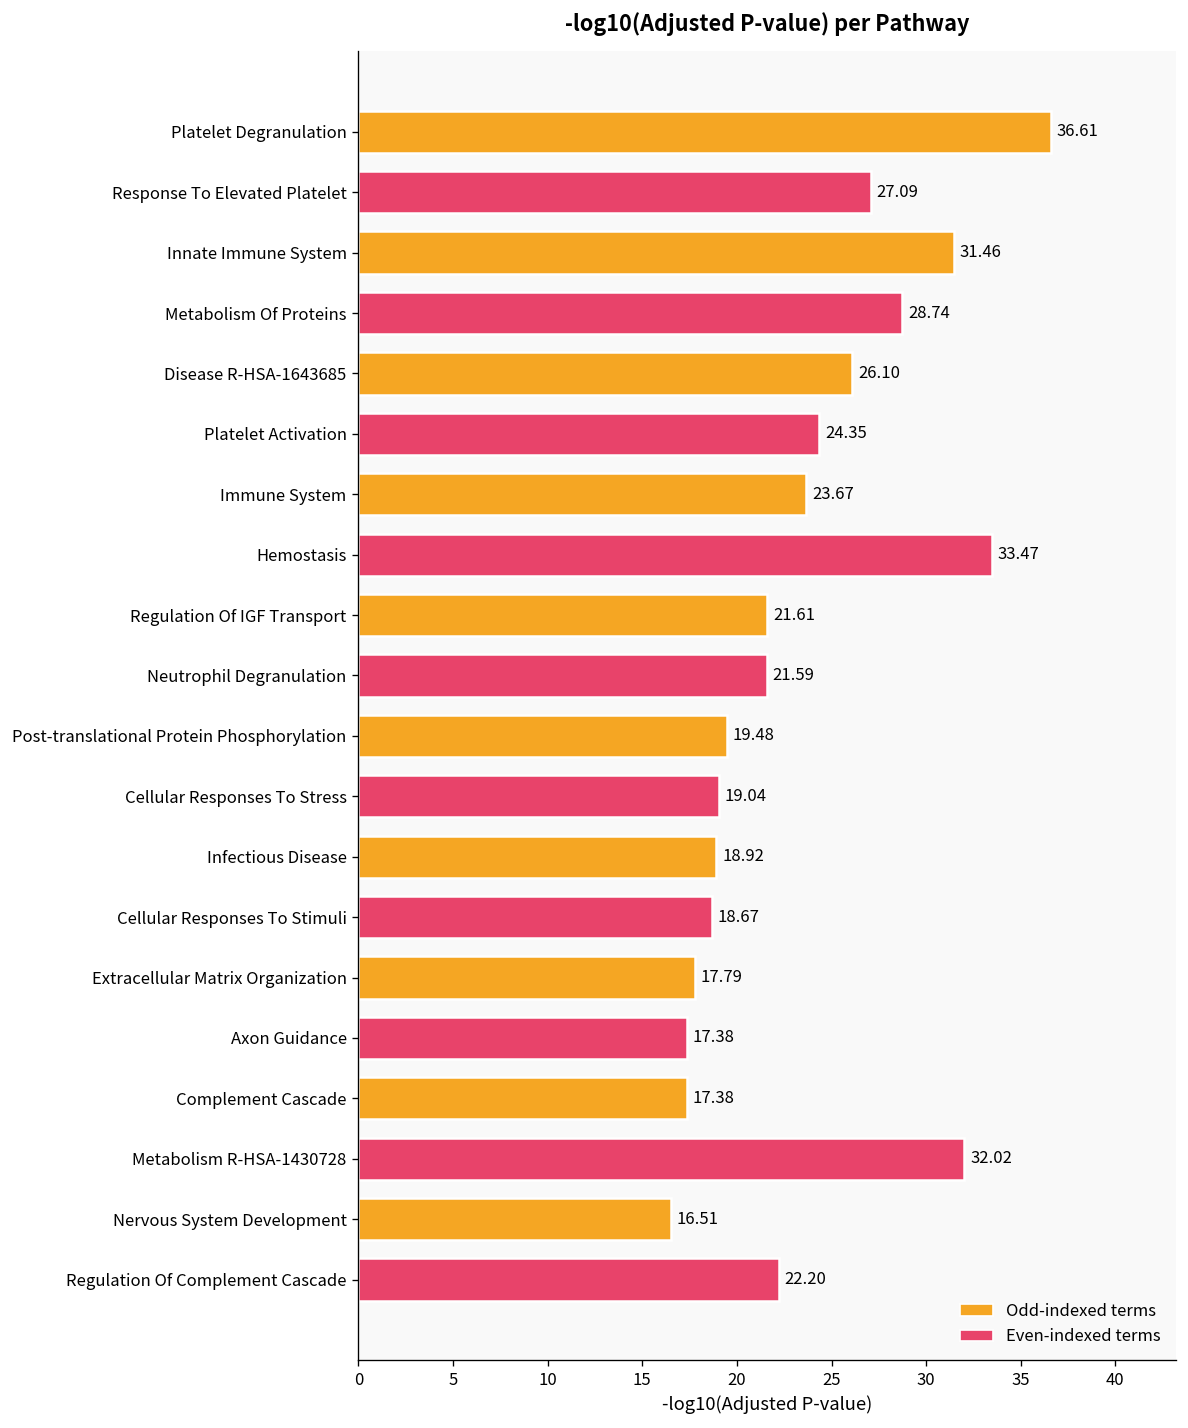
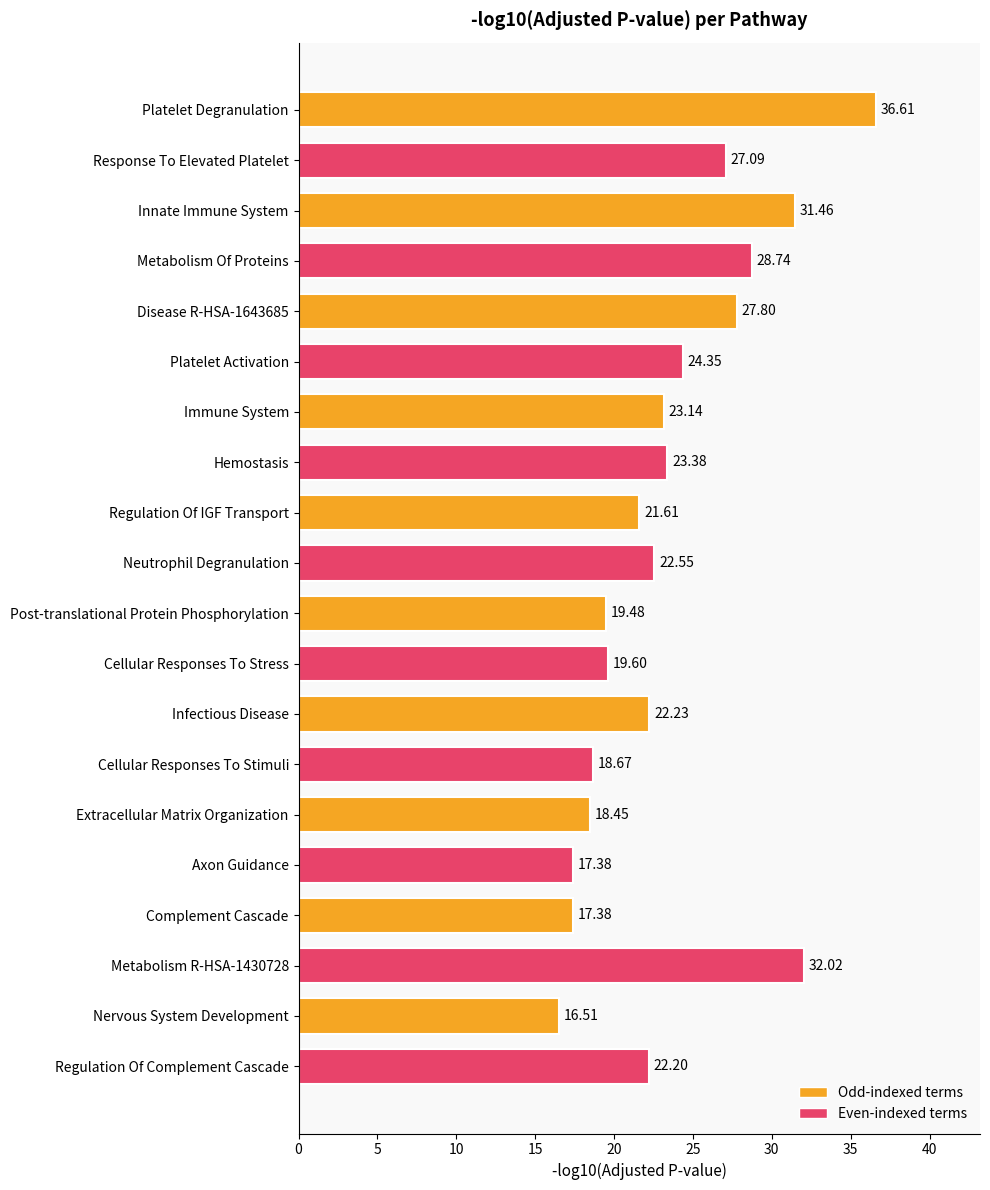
  {
    "Platelet Degranulation": 36.61,
    "Response To Elevated Platelet": 27.09,
    "Innate Immune System": 31.46,
    "Metabolism Of Proteins": 28.74,
-   "Disease R-HSA-1643685": 26.10,
+   "Disease R-HSA-1643685": 27.80,
    "Platelet Activation": 24.35,
-   "Immune System": 23.67,
-   "Hemostasis": 33.47,
+   "Immune System": 23.14,
+   "Hemostasis": 23.38,
    "Regulation Of IGF Transport": 21.61,
-   "Neutrophil Degranulation": 21.59,
+   "Neutrophil Degranulation": 22.55,
    "Post-translational Protein Phosphorylation": 19.48,
-   "Cellular Responses To Stress": 19.04,
-   "Infectious Disease": 18.92,
+   "Cellular Responses To Stress": 19.60,
+   "Infectious Disease": 22.23,
    "Cellular Responses To Stimuli": 18.67,
-   "Extracellular Matrix Organization": 17.79,
+   "Extracellular Matrix Organization": 18.45,
    "Axon Guidance": 17.38,
    "Complement Cascade": 17.38,
    "Metabolism R-HSA-1430728": 32.02,
    "Nervous System Development": 16.51,
    "Regulation Of Complement Cascade": 22.20
  }
